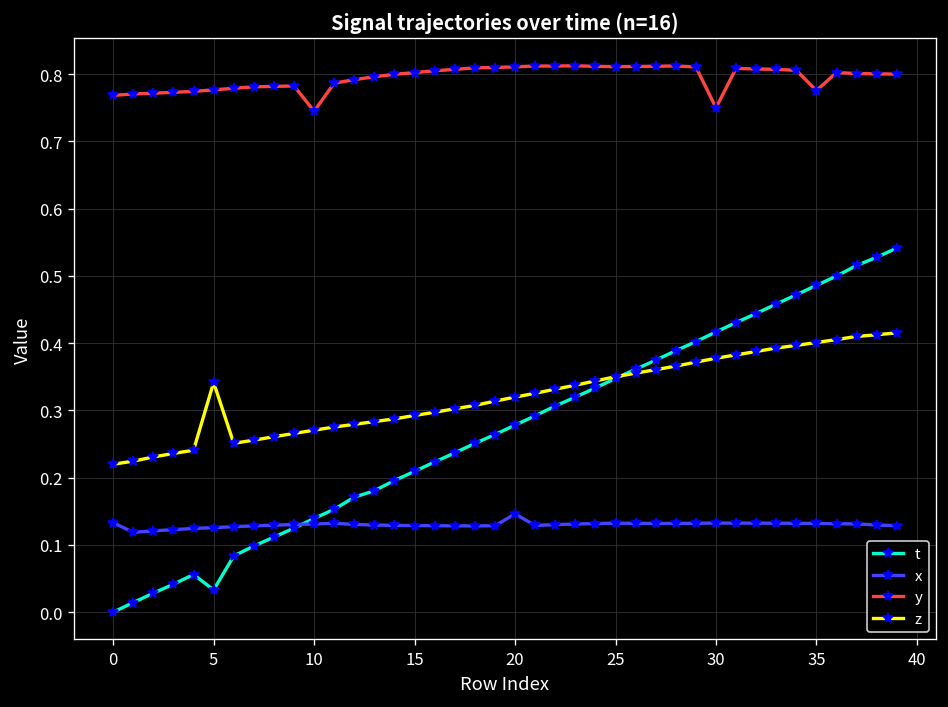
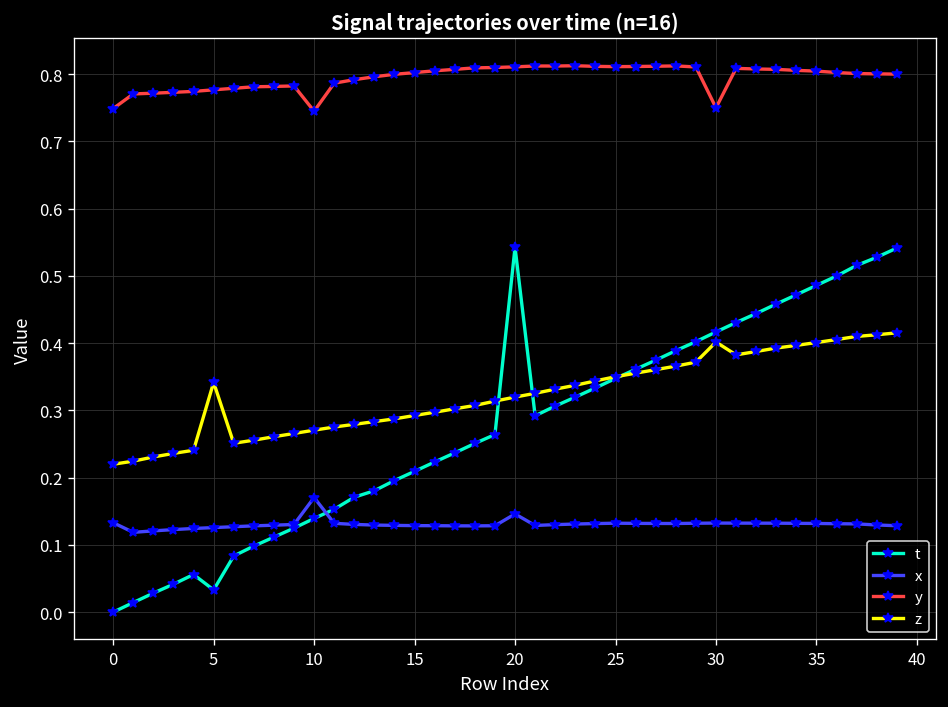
  {
    "t": {
      "0": 0.00,
      "5": 0.03,
      "10": 0.14,
      "15": 0.21,
-     "20": 0.28,
+     "20": 0.54,
      "30": 0.42,
      "35": 0.49
    },
    "x": {
      "0": 0.13,
      "5": 0.13,
-     "10": 0.13,
+     "10": 0.17,
      "15": 0.13,
      "20": 0.15,
      "25": 0.13,
      "30": 0.13,
      "35": 0.13
    },
    "y": {
-     "0": 0.77,
+     "0": 0.75,
      "5": 0.78,
      "10": 0.75,
      "15": 0.80,
      "20": 0.81,
      "25": 0.81,
      "30": 0.75,
-     "35": 0.78
+     "35": 0.80
    },
    "z": {
      "0": 0.22,
      "5": 0.34,
      "10": 0.27,
      "15": 0.29,
      "20": 0.32,
-     "30": 0.38,
+     "30": 0.40,
      "35": 0.40
    }
  }
